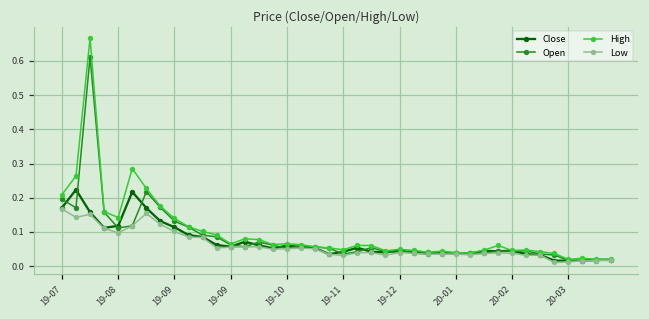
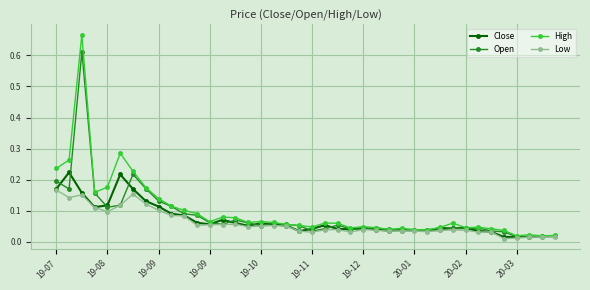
  {
    "Open": {
      "19-07": 0.20
    },
    "High": {
-     "19-07": 0.21,
-     "19-08": 0.14
+     "19-07": 0.24,
+     "19-08": 0.18
    },
    "Low": {
      "19-08": 0.10
    }
  }
